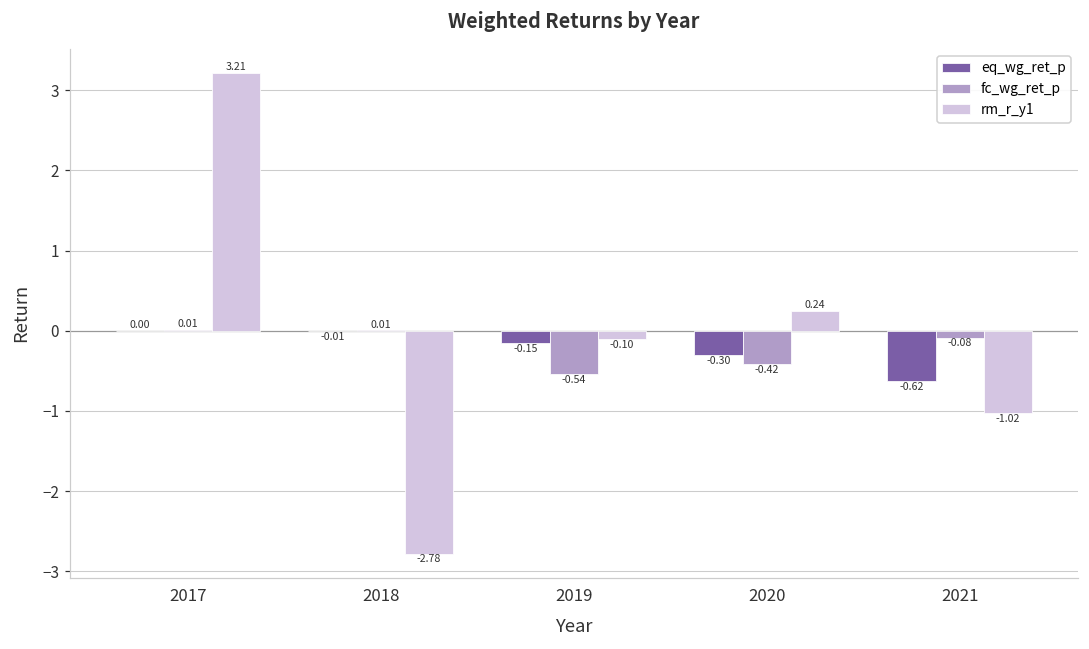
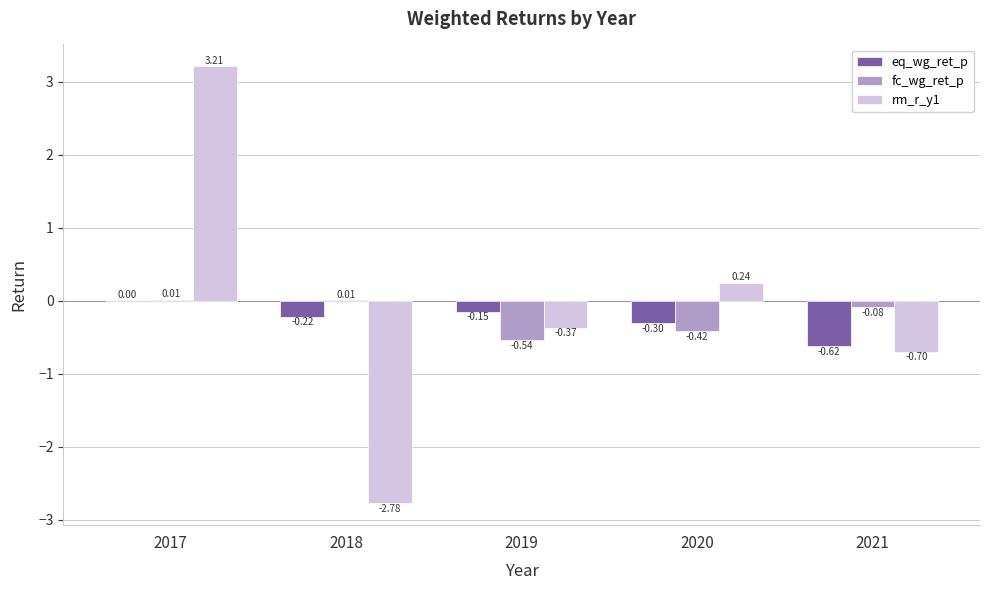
  {
    "eq_wg_ret_p": {
      "2017": 0.00,
-     "2018": -0.01,
+     "2018": -0.22,
      "2019": -0.15,
      "2020": -0.30,
      "2021": -0.62
    },
    "fc_wg_ret_p": {
      "2017": 0.01,
      "2018": 0.01,
      "2019": -0.54,
      "2020": -0.42,
      "2021": -0.08
    },
    "rm_r_y1": {
      "2017": 3.21,
      "2018": -2.78,
-     "2019": -0.10,
+     "2019": -0.37,
      "2020": 0.24,
-     "2021": -1.02
+     "2021": -0.70
    }
  }
